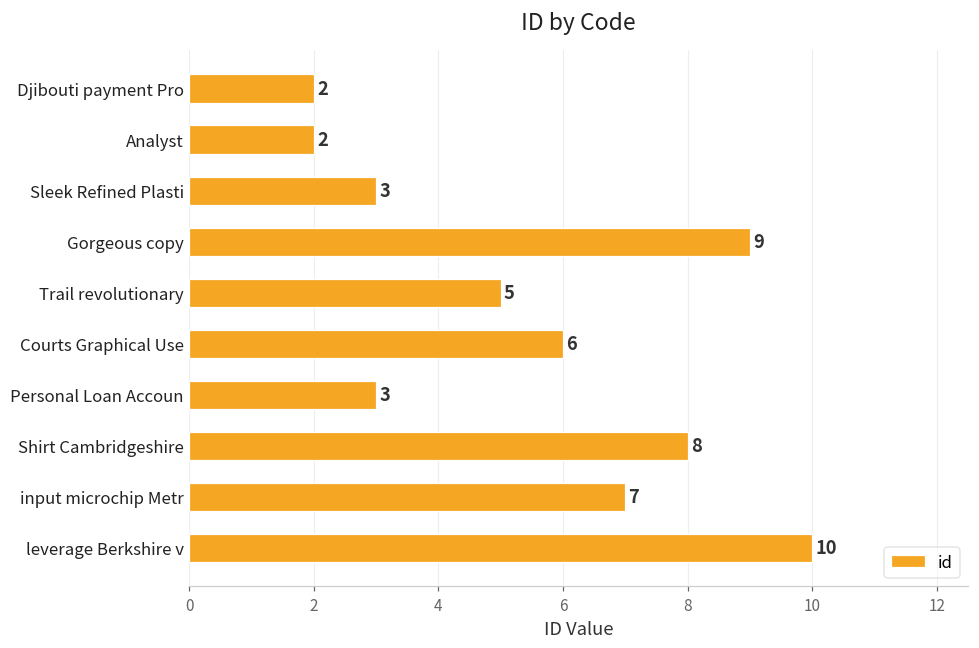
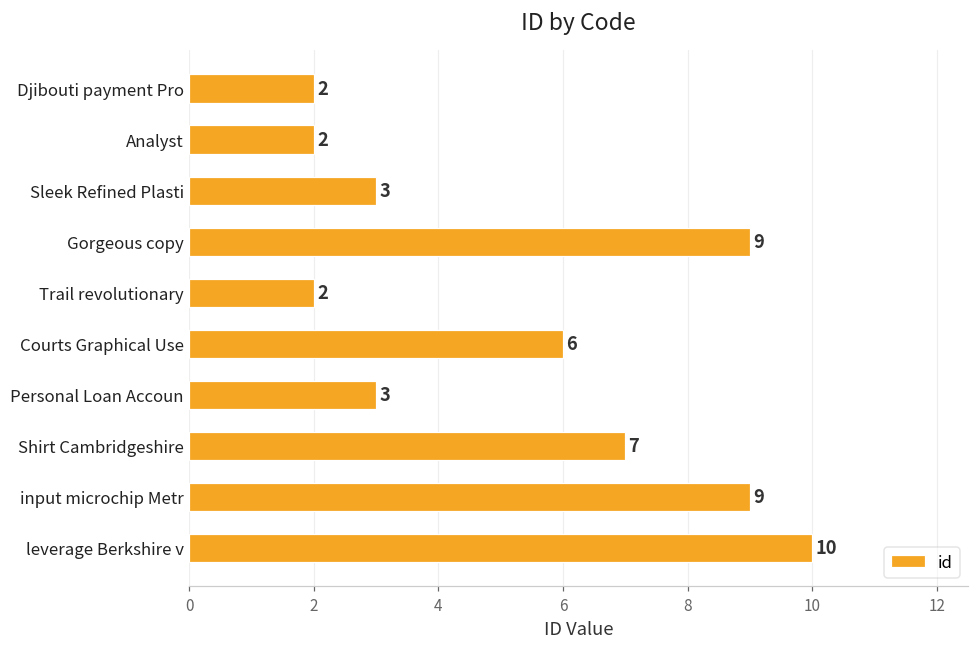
  {
    "Djibouti payment Pro": 2,
    "Analyst": 2,
    "Sleek Refined Plasti": 3,
    "Gorgeous copy": 9,
-   "Trail revolutionary": 5,
+   "Trail revolutionary": 2,
    "Courts Graphical Use": 6,
    "Personal Loan Accoun": 3,
-   "Shirt Cambridgeshire": 8,
-   "input microchip Metr": 7,
+   "Shirt Cambridgeshire": 7,
+   "input microchip Metr": 9,
    "leverage Berkshire v": 10
  }
